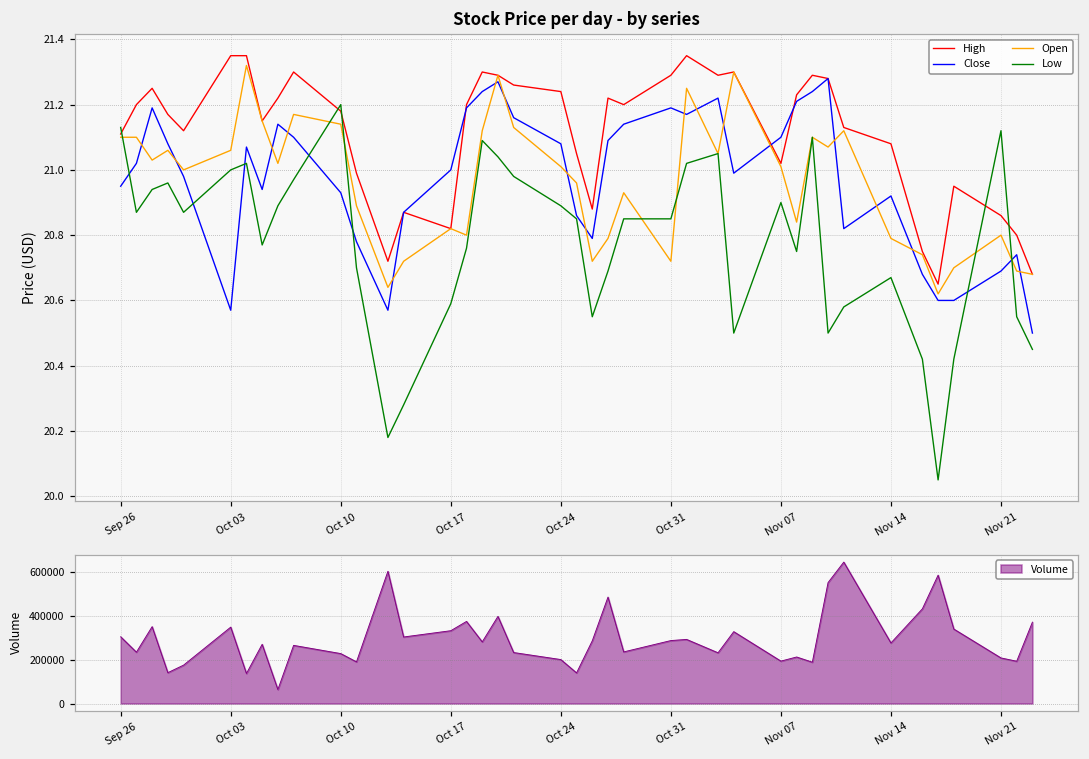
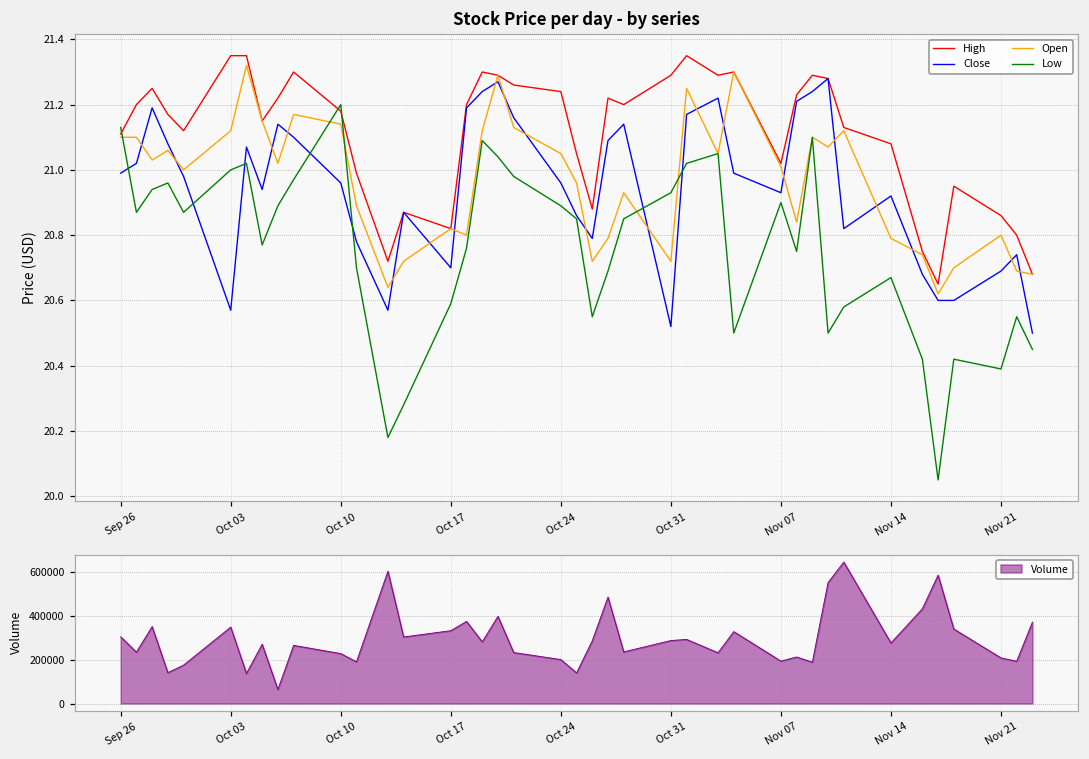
  {
    "Stock Price per day - by series": {
      "High": {
        "Sep 26": 21.11,
        "Oct 03": 21.35,
        "Oct 10": 21.18,
        "Oct 24": 21.24,
        "Oct 31": 21.29,
        "Nov 07": 21.02,
        "Nov 14": 21.08,
        "Nov 21": 20.86
      },
      "Close": {
-       "Sep 26": 20.95,
+       "Sep 26": 20.99,
        "Oct 03": 20.57,
-       "Oct 10": 20.93,
-       "Oct 17": 21.0,
-       "Oct 24": 21.08,
-       "Oct 31": 21.19,
-       "Nov 07": 21.10,
+       "Oct 10": 20.96,
+       "Oct 17": 20.7,
+       "Oct 24": 20.96,
+       "Oct 31": 20.52,
+       "Nov 07": 20.93,
        "Nov 14": 20.92,
        "Nov 21": 20.69
      },
      "Open": {
        "Sep 26": 21.10,
-       "Oct 03": 21.06,
+       "Oct 03": 21.12,
        "Oct 10": 21.14,
-       "Oct 24": 21.01,
+       "Oct 24": 21.05,
        "Oct 31": 20.72,
        "Nov 07": 21.01,
        "Nov 14": 20.79,
        "Nov 21": 20.80
      },
      "Low": {
        "Sep 26": 21.13,
        "Oct 03": 21.00,
        "Oct 10": 21.20,
        "Oct 17": 20.59,
        "Oct 24": 20.89,
-       "Oct 31": 20.85,
+       "Oct 31": 20.93,
        "Nov 07": 20.90,
        "Nov 14": 20.67,
-       "Nov 21": 21.12
+       "Nov 21": 20.39
      }
    }
  }
